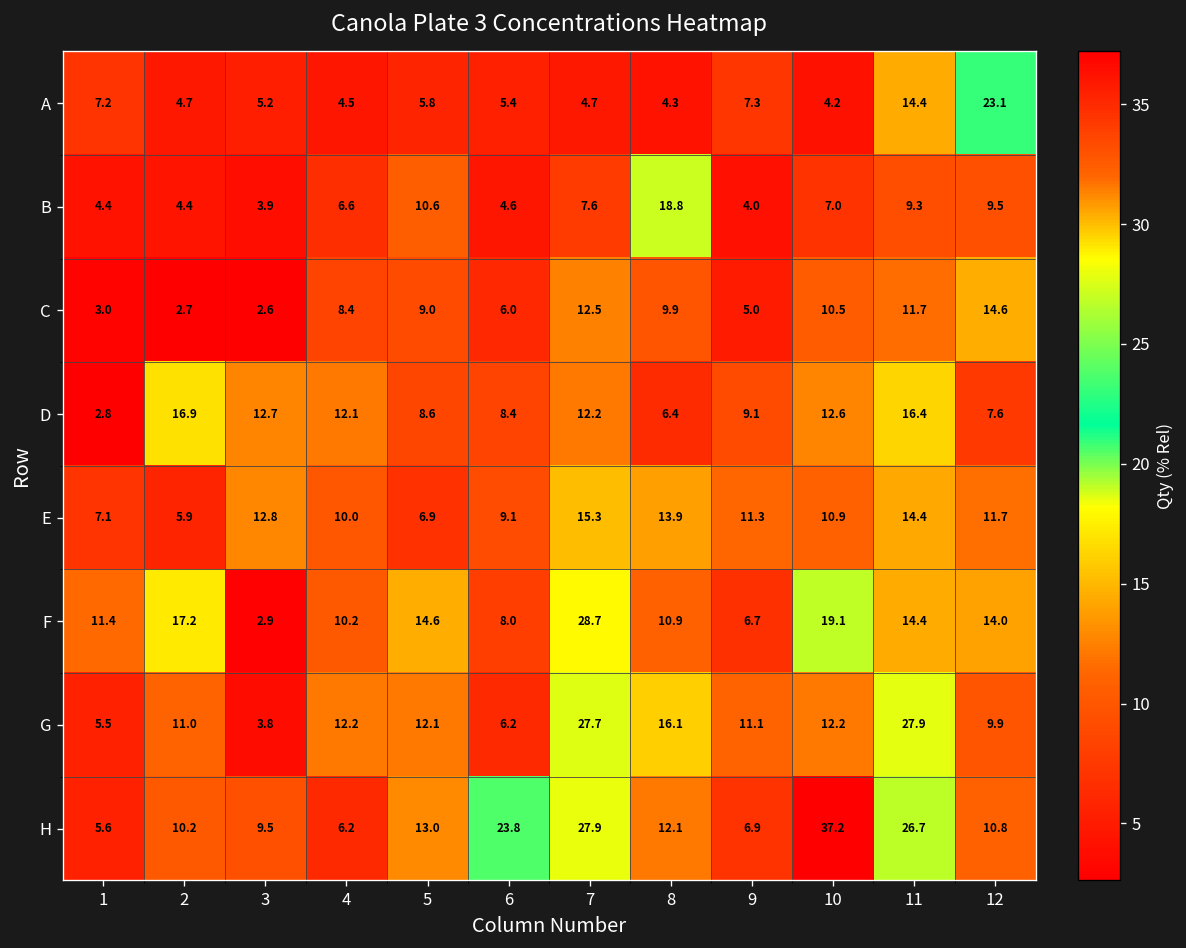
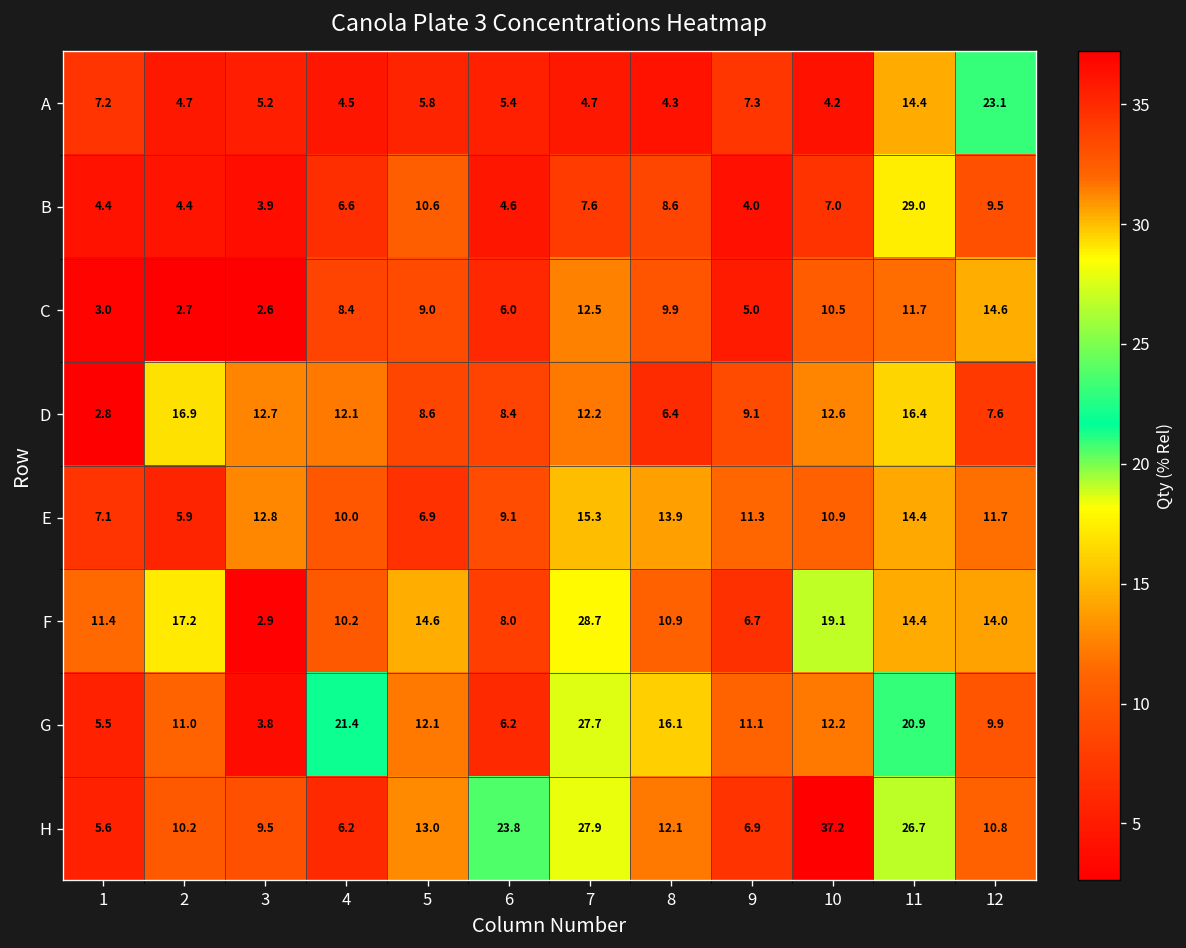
  {
    "A": {
      "1": 7.2,
      "2": 4.7,
      "3": 5.2,
      "4": 4.5,
      "5": 5.8,
      "6": 5.4,
      "7": 4.7,
      "8": 4.3,
      "9": 7.3,
      "10": 4.2,
      "11": 14.4,
      "12": 23.1
    },
    "B": {
      "1": 4.4,
      "2": 4.4,
      "3": 3.9,
      "4": 6.6,
      "5": 10.6,
      "6": 4.6,
      "7": 7.6,
-     "8": 18.8,
+     "8": 8.6,
      "9": 4.0,
      "10": 7.0,
-     "11": 9.3,
+     "11": 29.0,
      "12": 9.5
    },
    "C": {
      "1": 3.0,
      "2": 2.7,
      "3": 2.6,
      "4": 8.4,
      "5": 9.0,
      "6": 6.0,
      "7": 12.5,
      "8": 9.9,
      "9": 5.0,
      "10": 10.5,
      "11": 11.7,
      "12": 14.6
    },
    "D": {
      "1": 2.8,
      "2": 16.9,
      "3": 12.7,
      "4": 12.1,
      "5": 8.6,
      "6": 8.4,
      "7": 12.2,
      "8": 6.4,
      "9": 9.1,
      "10": 12.6,
      "11": 16.4,
      "12": 7.6
    },
    "E": {
      "1": 7.1,
      "2": 5.9,
      "3": 12.8,
      "4": 10.0,
      "5": 6.9,
      "6": 9.1,
      "7": 15.3,
      "8": 13.9,
      "9": 11.3,
      "10": 10.9,
      "11": 14.4,
      "12": 11.7
    },
    "F": {
      "1": 11.4,
      "2": 17.2,
      "3": 2.9,
      "4": 10.2,
      "5": 14.6,
      "6": 8.0,
      "7": 28.7,
      "8": 10.9,
      "9": 6.7,
      "10": 19.1,
      "11": 14.4,
      "12": 14.0
    },
    "G": {
      "1": 5.5,
      "2": 11.0,
      "3": 3.8,
-     "4": 12.2,
+     "4": 21.4,
      "5": 12.1,
      "6": 6.2,
      "7": 27.7,
      "8": 16.1,
      "9": 11.1,
      "10": 12.2,
-     "11": 27.9,
+     "11": 20.9,
      "12": 9.9
    },
    "H": {
      "1": 5.6,
      "2": 10.2,
      "3": 9.5,
      "4": 6.2,
      "5": 13.0,
      "6": 23.8,
      "7": 27.9,
      "8": 12.1,
      "9": 6.9,
      "10": 37.2,
      "11": 26.7,
      "12": 10.8
    }
  }
